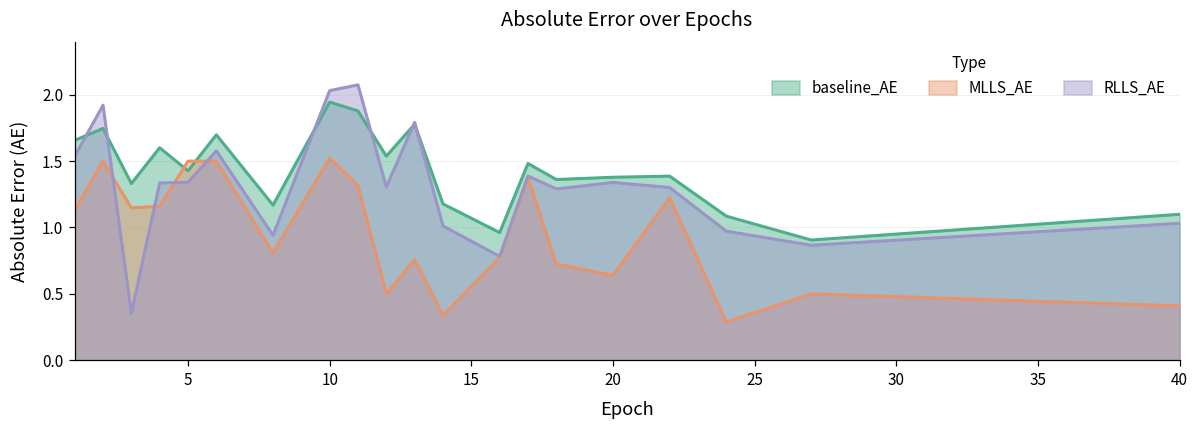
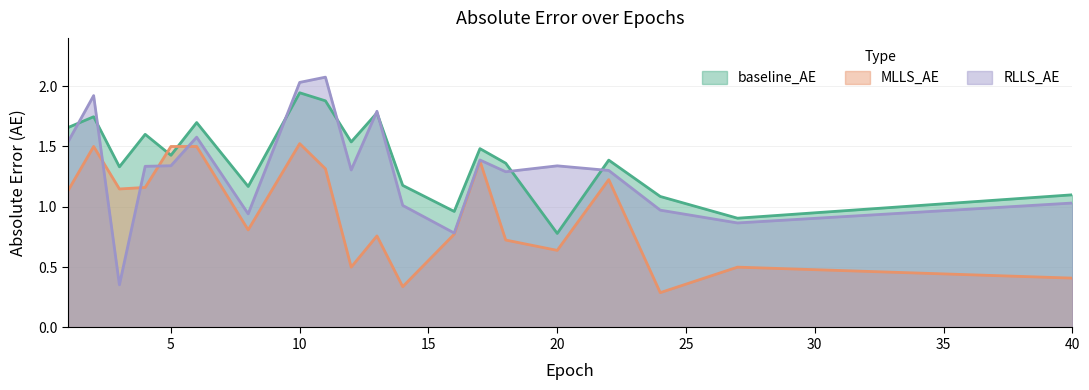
  {
    "baseline_AE": {
      "5": 1.43,
      "10": 1.95,
-     "20": 1.38,
+     "20": 0.78,
      "40": 1.10
    },
    "MLLS_AE": {
      "5": 1.50,
      "10": 1.52,
      "20": 0.64,
      "40": 0.41
    },
    "RLLS_AE": {
      "5": 1.34,
      "10": 2.03,
      "20": 1.34,
      "40": 1.03
    }
  }
